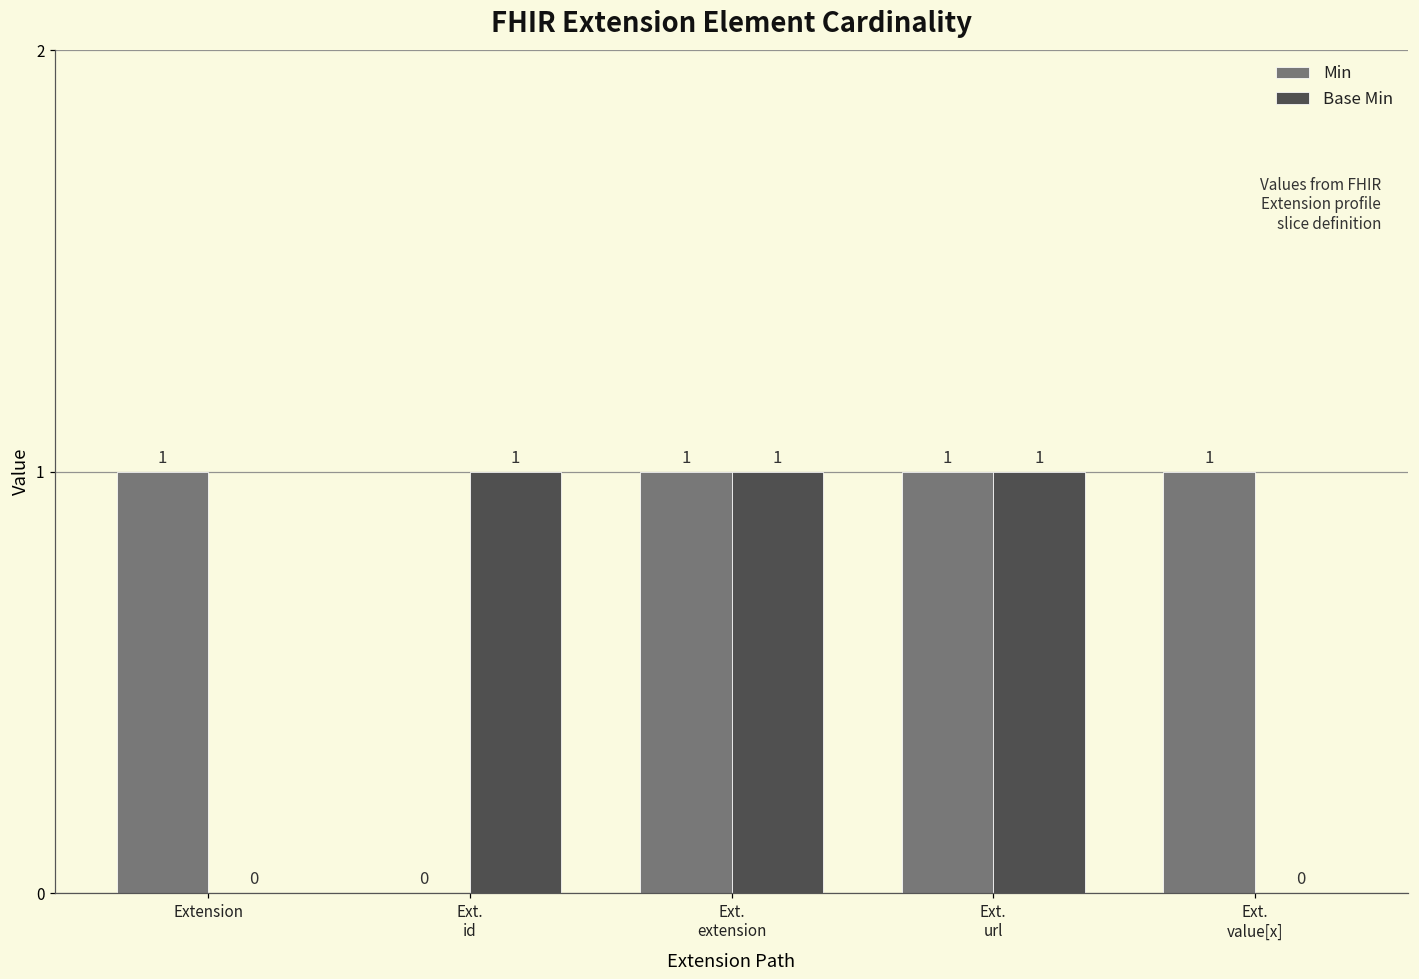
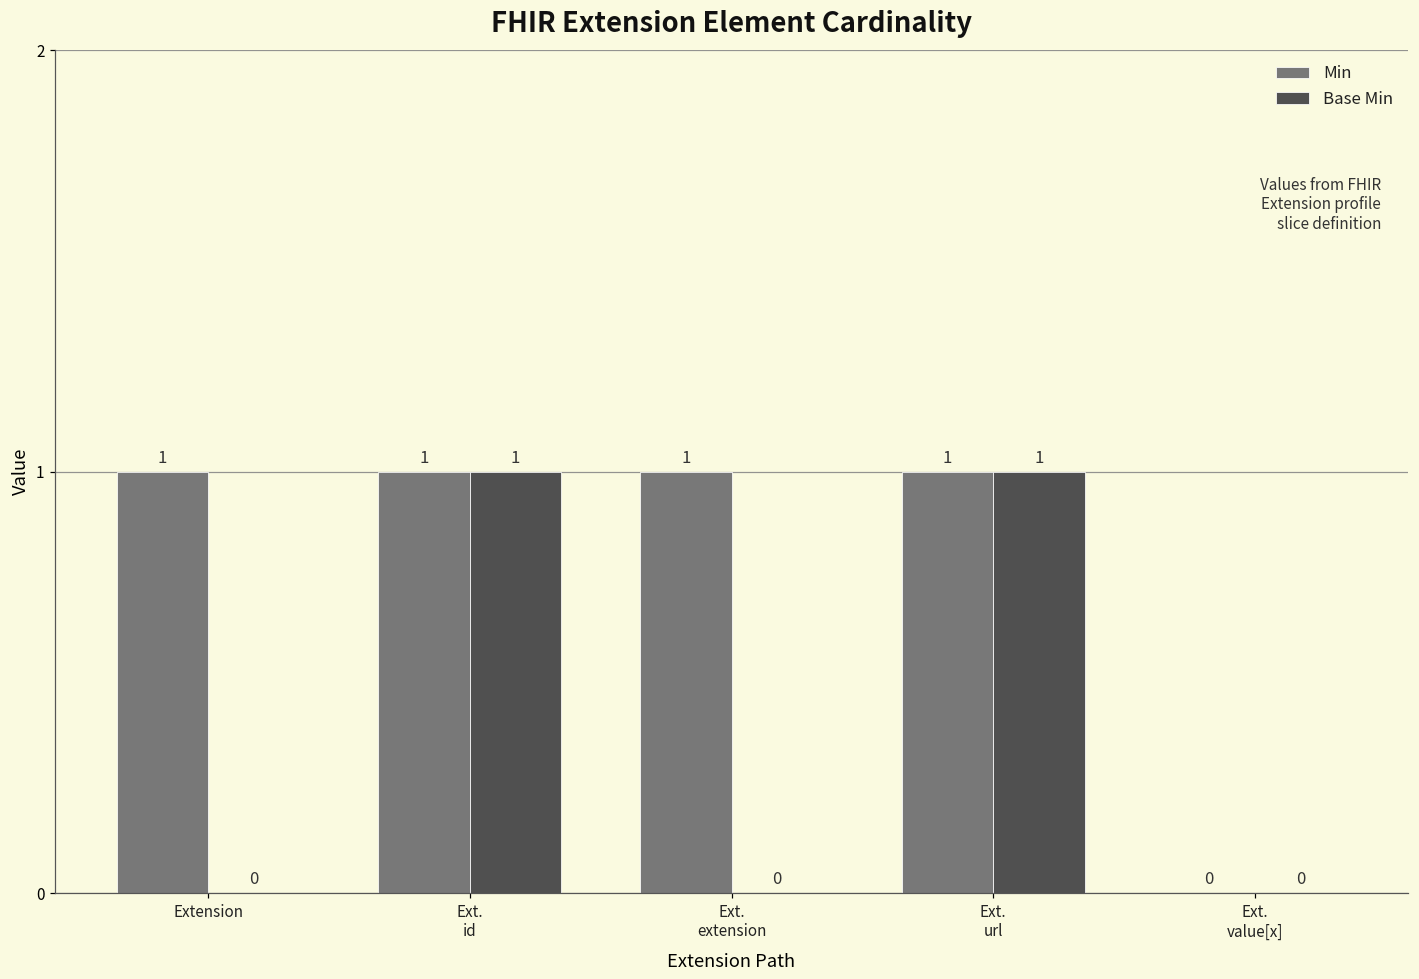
  {
    "Min": {
      "Extension": 1,
-     "Ext. id": 0,
+     "Ext. id": 1,
      "Ext. extension": 1,
      "Ext. url": 1,
-     "Ext. value[x]": 1
+     "Ext. value[x]": 0
    },
    "Base Min": {
      "Extension": 0,
      "Ext. id": 1,
-     "Ext. extension": 1,
+     "Ext. extension": 0,
      "Ext. url": 1,
      "Ext. value[x]": 0
    }
  }
